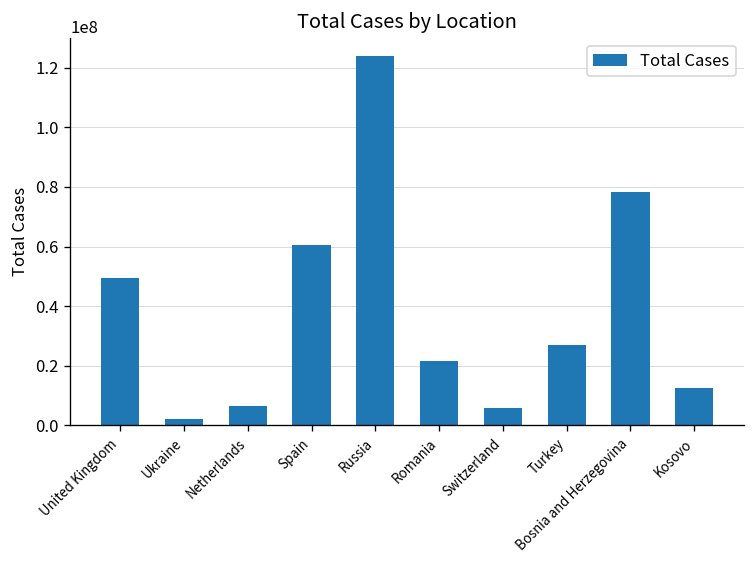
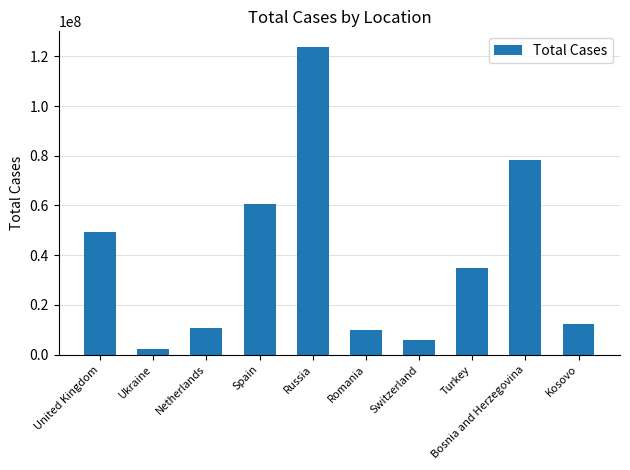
  {
    "United Kingdom": 49000000,
    "Ukraine": 2000000,
-   "Netherlands": 6000000,
+   "Netherlands": 11000000,
    "Spain": 60000000,
    "Russia": 124000000,
-   "Romania": 22000000,
+   "Romania": 10000000,
    "Switzerland": 6000000,
-   "Turkey": 27000000,
+   "Turkey": 35000000,
    "Bosnia and Herzegovina": 78000000,
    "Kosovo": 12000000
  }
